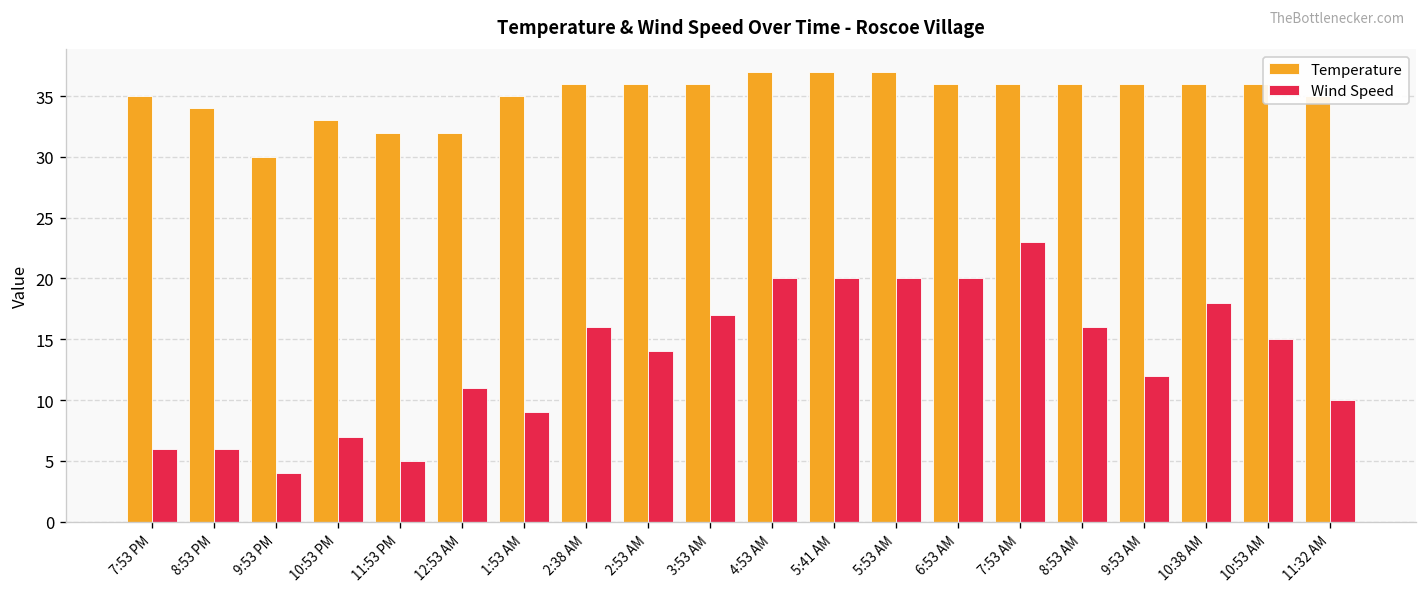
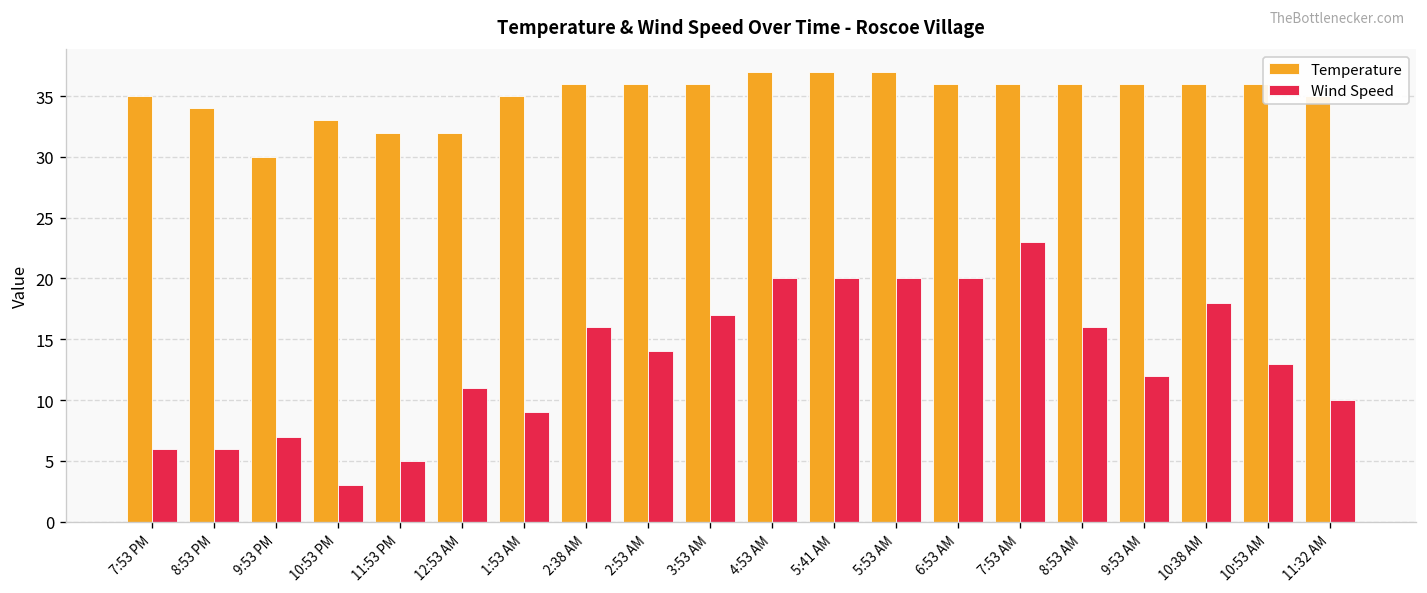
  {
    "Temperature": {
      "7:53 PM": 35,
      "8:53 PM": 34,
      "9:53 PM": 30,
      "10:53 PM": 33,
      "11:53 PM": 32,
      "12:53 AM": 32,
      "1:53 AM": 35,
      "2:38 AM": 36,
      "2:53 AM": 36,
      "3:53 AM": 36,
      "4:53 AM": 37,
      "5:41 AM": 37,
      "5:53 AM": 37,
      "6:53 AM": 36,
      "7:53 AM": 36,
      "8:53 AM": 36,
      "9:53 AM": 36,
      "10:38 AM": 36,
      "10:53 AM": 36
    },
    "Wind Speed": {
      "7:53 PM": 6,
      "8:53 PM": 6,
-     "9:53 PM": 4,
-     "10:53 PM": 7,
+     "9:53 PM": 7,
+     "10:53 PM": 3,
      "11:53 PM": 5,
      "12:53 AM": 11,
      "1:53 AM": 9,
      "2:38 AM": 16,
      "2:53 AM": 14,
      "3:53 AM": 17,
      "4:53 AM": 20,
      "5:41 AM": 20,
      "5:53 AM": 20,
      "6:53 AM": 20,
      "7:53 AM": 23,
      "8:53 AM": 16,
      "9:53 AM": 12,
      "10:38 AM": 18,
-     "10:53 AM": 15,
+     "10:53 AM": 13,
      "11:32 AM": 10
    }
  }
